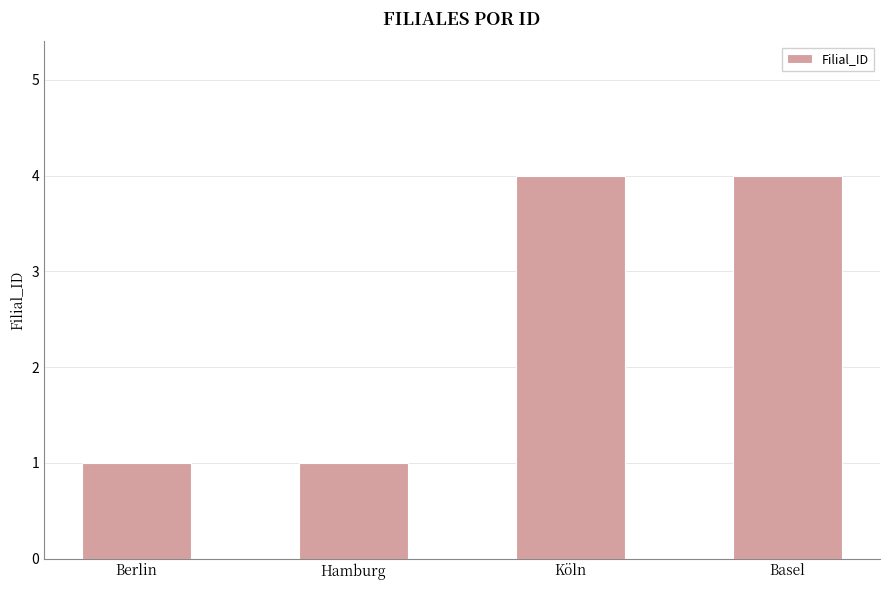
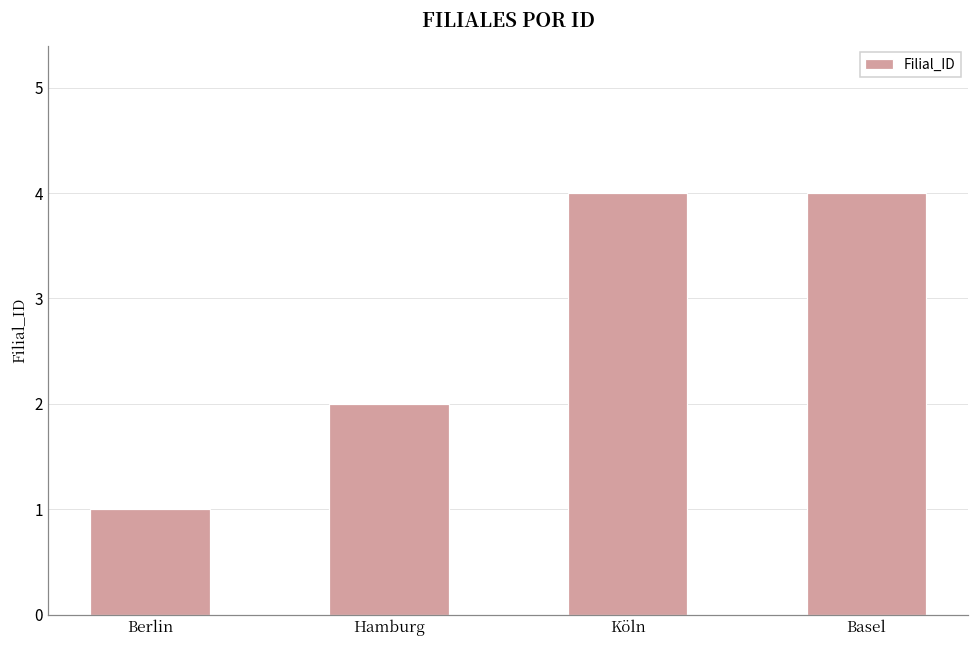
  {
    "Berlin": 1,
-   "Hamburg": 1,
+   "Hamburg": 2,
    "Köln": 4,
    "Basel": 4
  }
